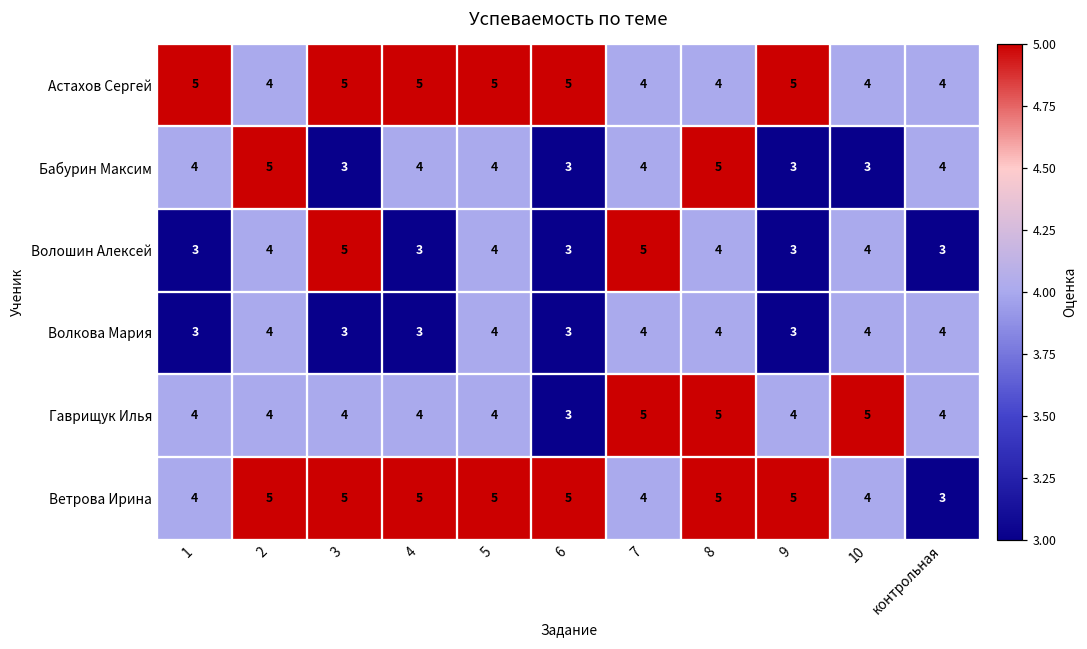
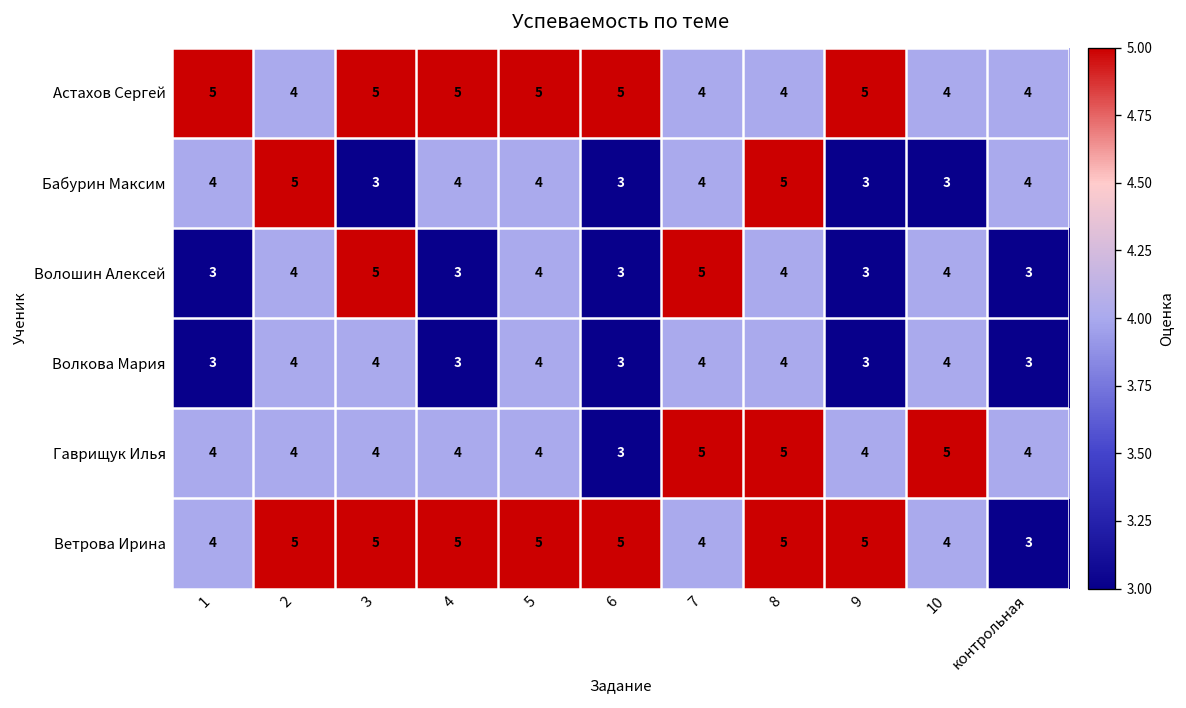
  {
    "Астахов Сергей": {
      "1": 5,
      "2": 4,
      "3": 5,
      "4": 5,
      "5": 5,
      "6": 5,
      "7": 4,
      "8": 4,
      "9": 5,
      "10": 4,
      "контрольная": 4
    },
    "Бабурин Максим": {
      "1": 4,
      "2": 5,
      "3": 3,
      "4": 4,
      "5": 4,
      "6": 3,
      "7": 4,
      "8": 5,
      "9": 3,
      "10": 3,
      "контрольная": 4
    },
    "Волошин Алексей": {
      "1": 3,
      "2": 4,
      "3": 5,
      "4": 3,
      "5": 4,
      "6": 3,
      "7": 5,
      "8": 4,
      "9": 3,
      "10": 4,
      "контрольная": 3
    },
    "Волкова Мария": {
      "1": 3,
      "2": 4,
-     "3": 3,
+     "3": 4,
      "4": 3,
      "5": 4,
      "6": 3,
      "7": 4,
      "8": 4,
      "9": 3,
      "10": 4,
-     "контрольная": 4
+     "контрольная": 3
    },
    "Гаврищук Илья": {
      "1": 4,
      "2": 4,
      "3": 4,
      "4": 4,
      "5": 4,
      "6": 3,
      "7": 5,
      "8": 5,
      "9": 4,
      "10": 5,
      "контрольная": 4
    },
    "Ветрова Ирина": {
      "1": 4,
      "2": 5,
      "3": 5,
      "4": 5,
      "5": 5,
      "6": 5,
      "7": 4,
      "8": 5,
      "9": 5,
      "10": 4,
      "контрольная": 3
    }
  }
